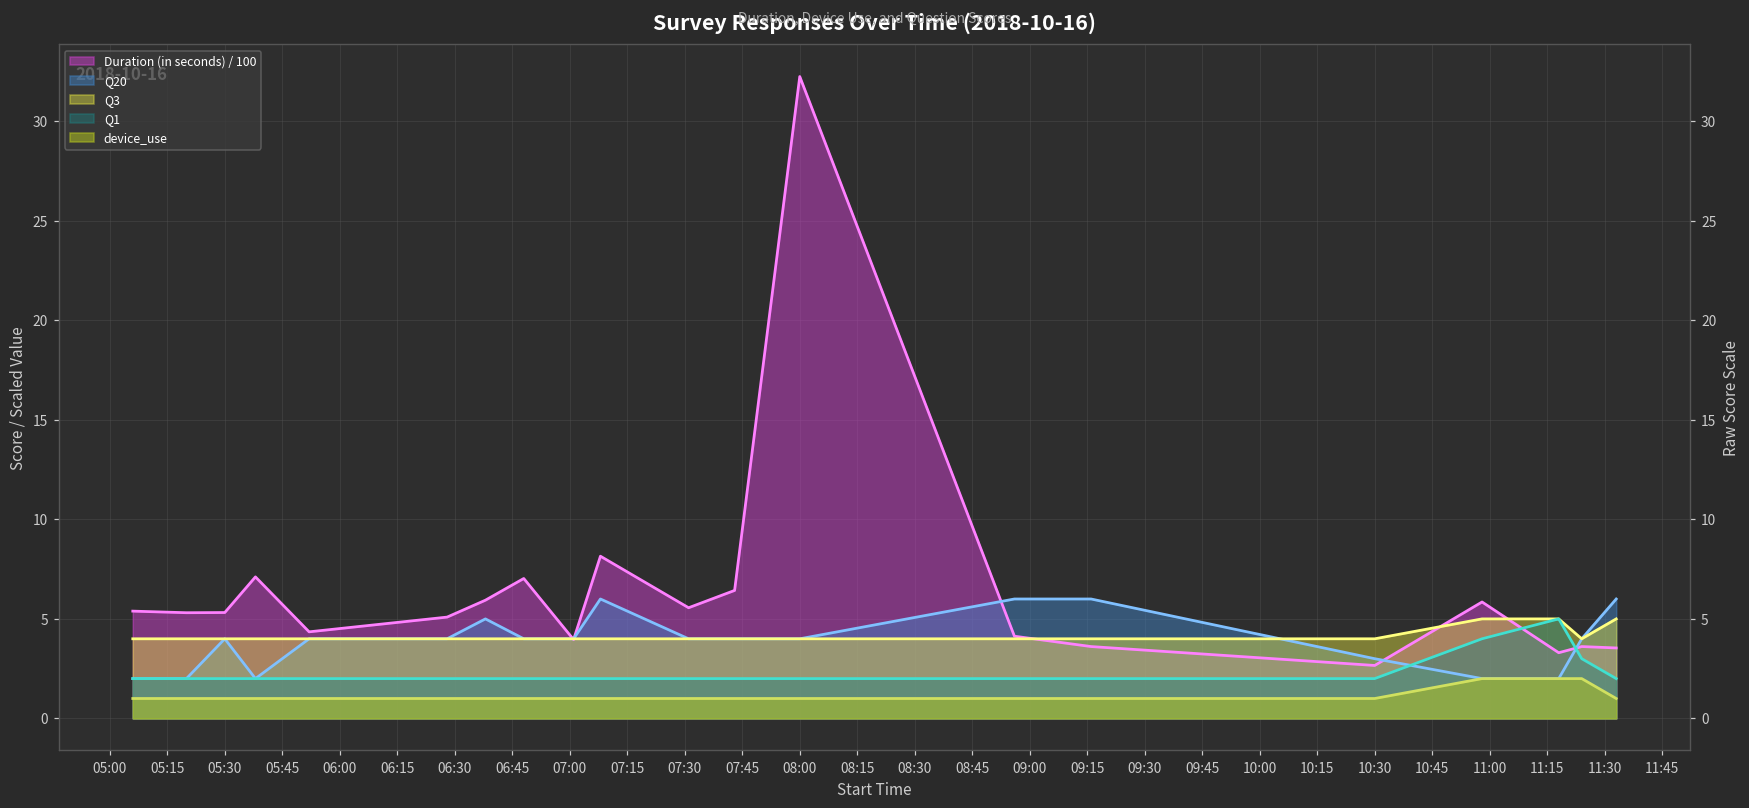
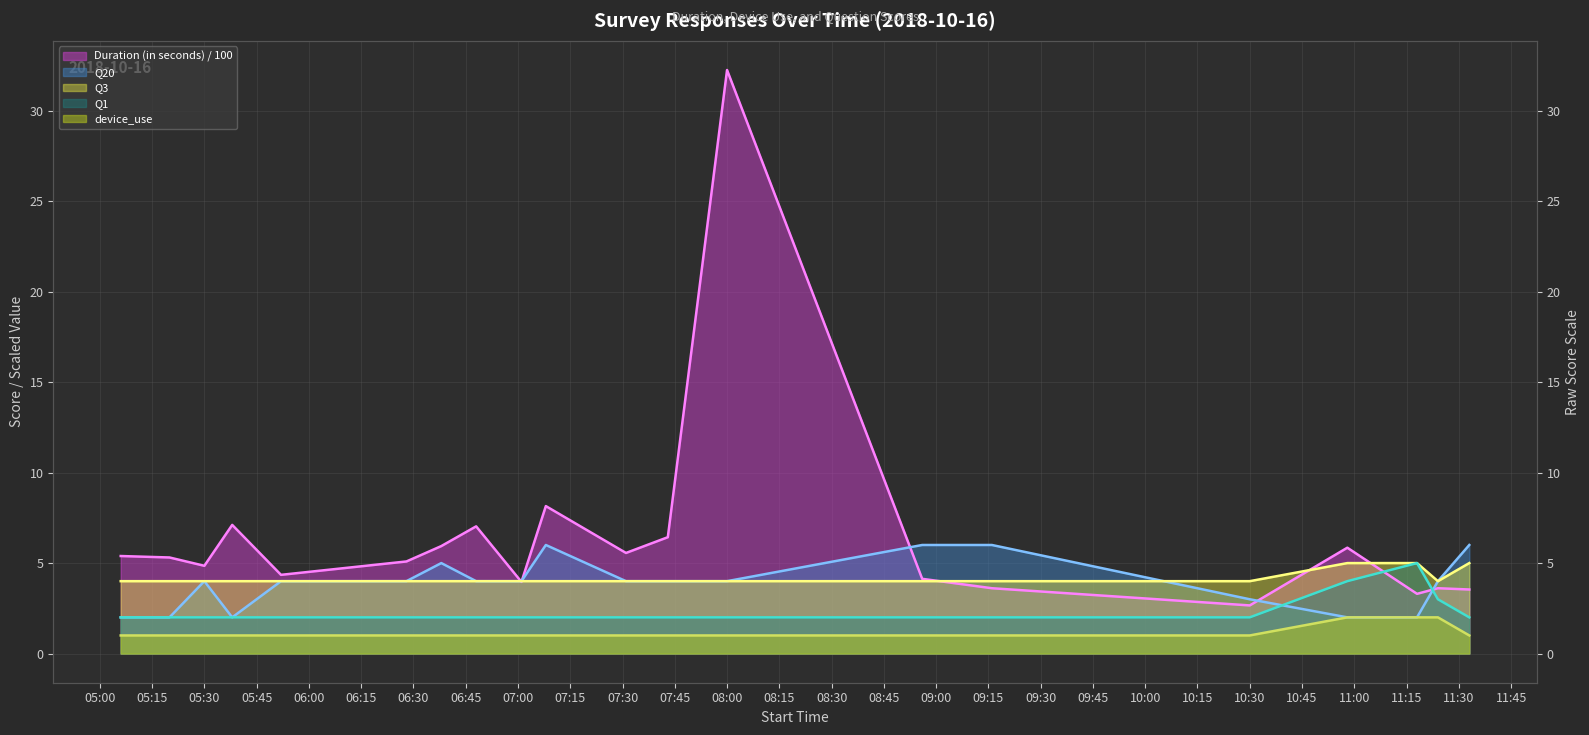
  {
    "Duration (in seconds) / 100": {
-     "05:30": 5.3,
+     "05:30": 4.9,
      "08:00": 32.3,
      "10:30": 2.7
    }
  }
